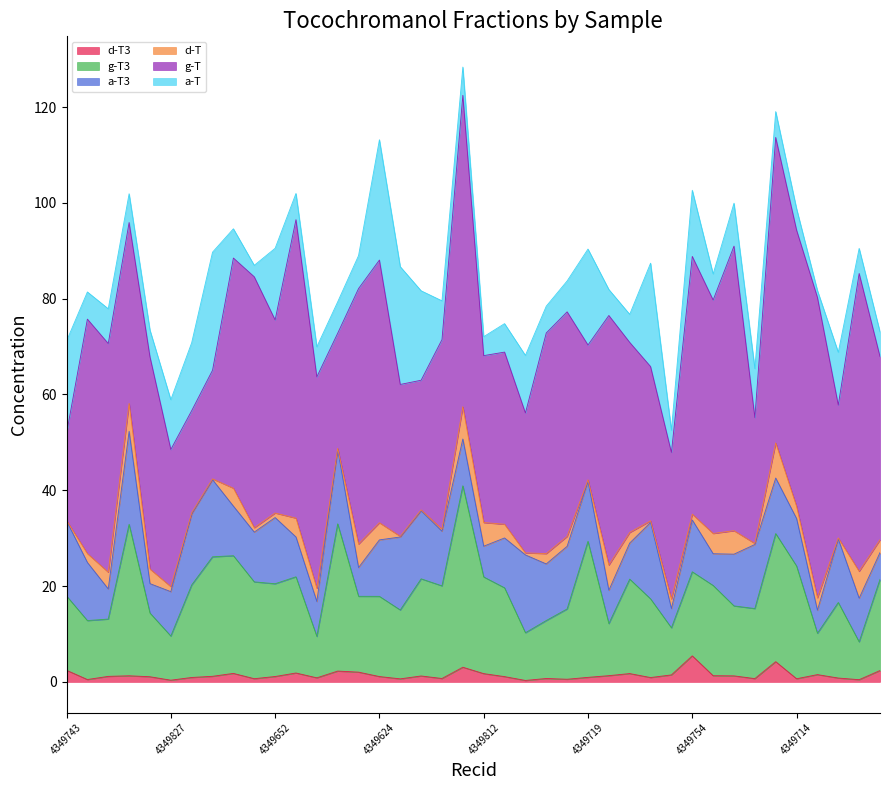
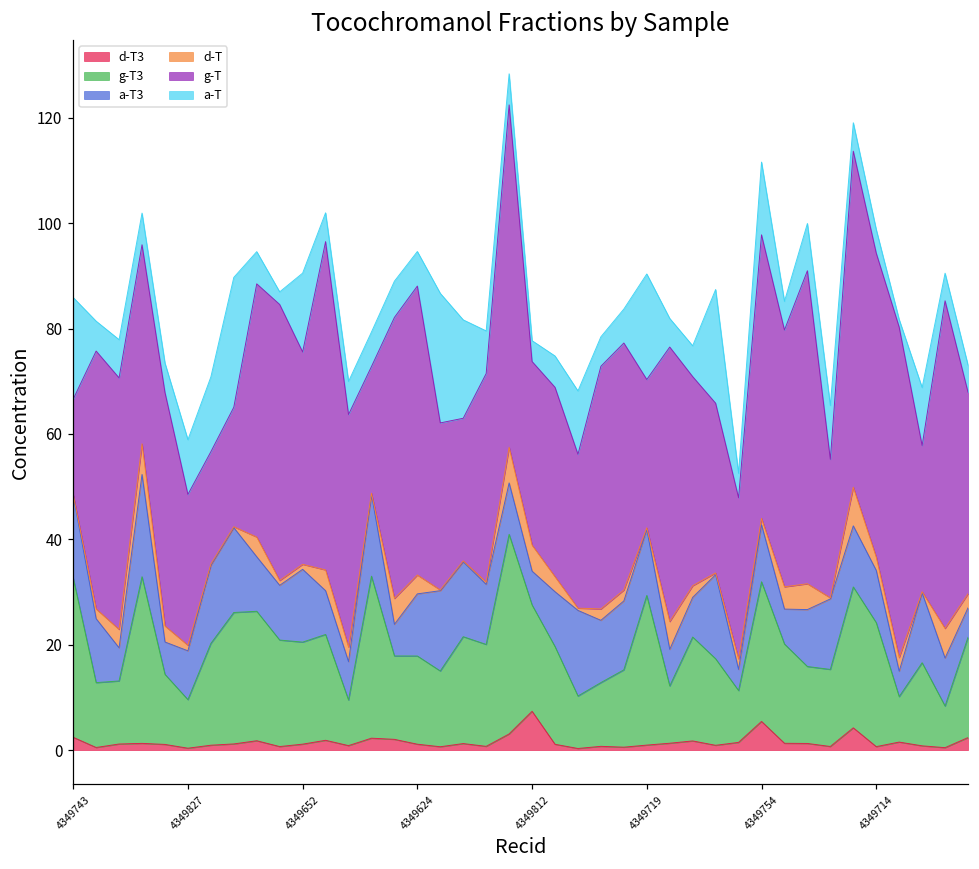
  {
    "d-T3": {
      "4349743": 2,
      "4349827": 0,
      "4349652": 1,
      "4349624": 1,
-     "4349812": 2,
+     "4349812": 7,
      "4349719": 1,
      "4349754": 5,
      "4349714": 1
    },
    "g-T3": {
-     "4349743": 16,
+     "4349743": 30,
      "4349827": 9,
      "4349652": 19,
      "4349624": 17,
      "4349812": 20,
      "4349719": 28,
-     "4349754": 18,
+     "4349754": 27,
      "4349714": 24
    },
    "a-T3": {
      "4349827": 9,
      "4349652": 14,
      "4349624": 12,
      "4349812": 6,
      "4349754": 11,
      "4349714": 10
    },
    "d-T": {
      "4349827": 1,
      "4349652": 1,
      "4349624": 4,
      "4349812": 5,
      "4349754": 1,
      "4349714": 3
    },
    "g-T": {
      "4349743": 18,
      "4349827": 29,
      "4349652": 40,
      "4349624": 55,
      "4349812": 35,
      "4349719": 28,
      "4349754": 54,
      "4349714": 58
    },
    "a-T": {
      "4349743": 19,
      "4349827": 10,
      "4349652": 15,
-     "4349624": 25,
+     "4349624": 7,
      "4349812": 4,
      "4349719": 20,
      "4349754": 14,
      "4349714": 4
    }
  }
